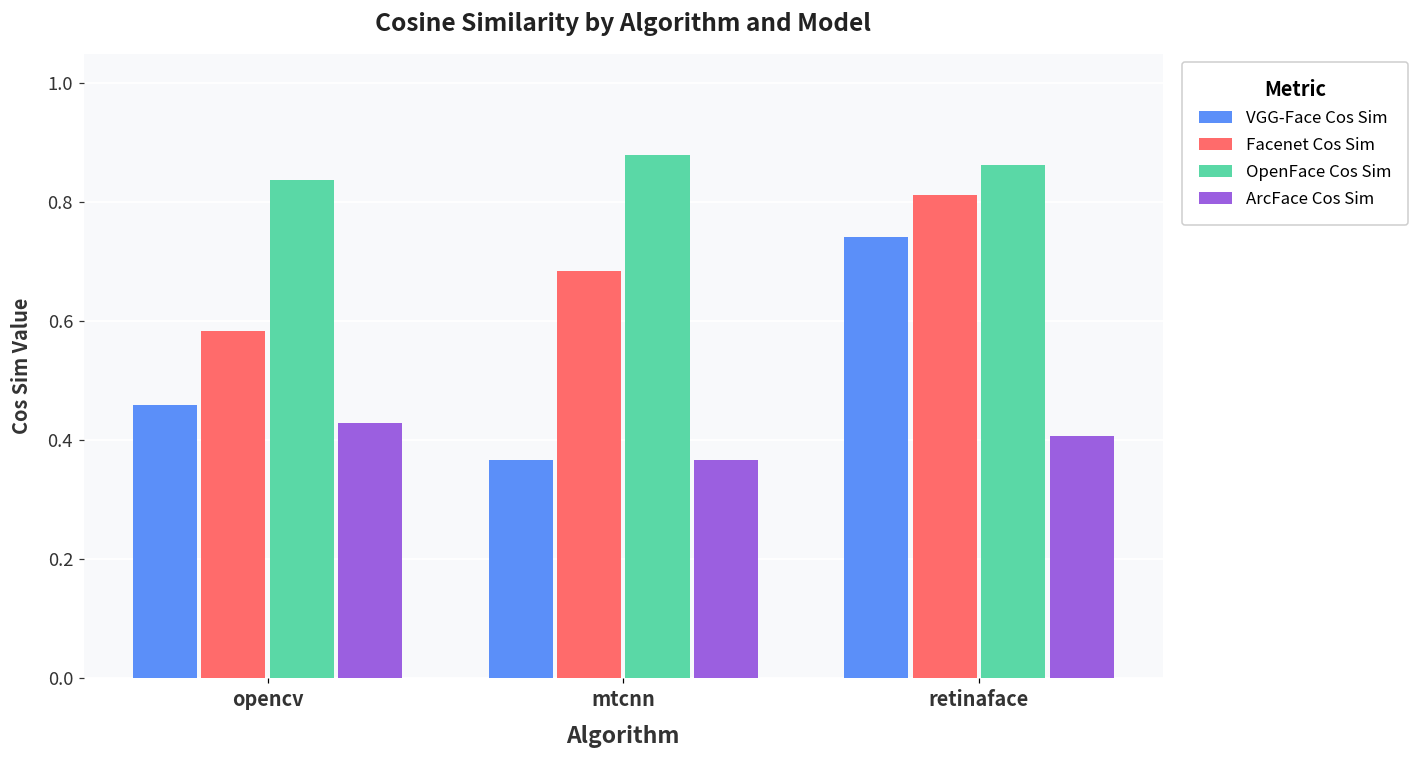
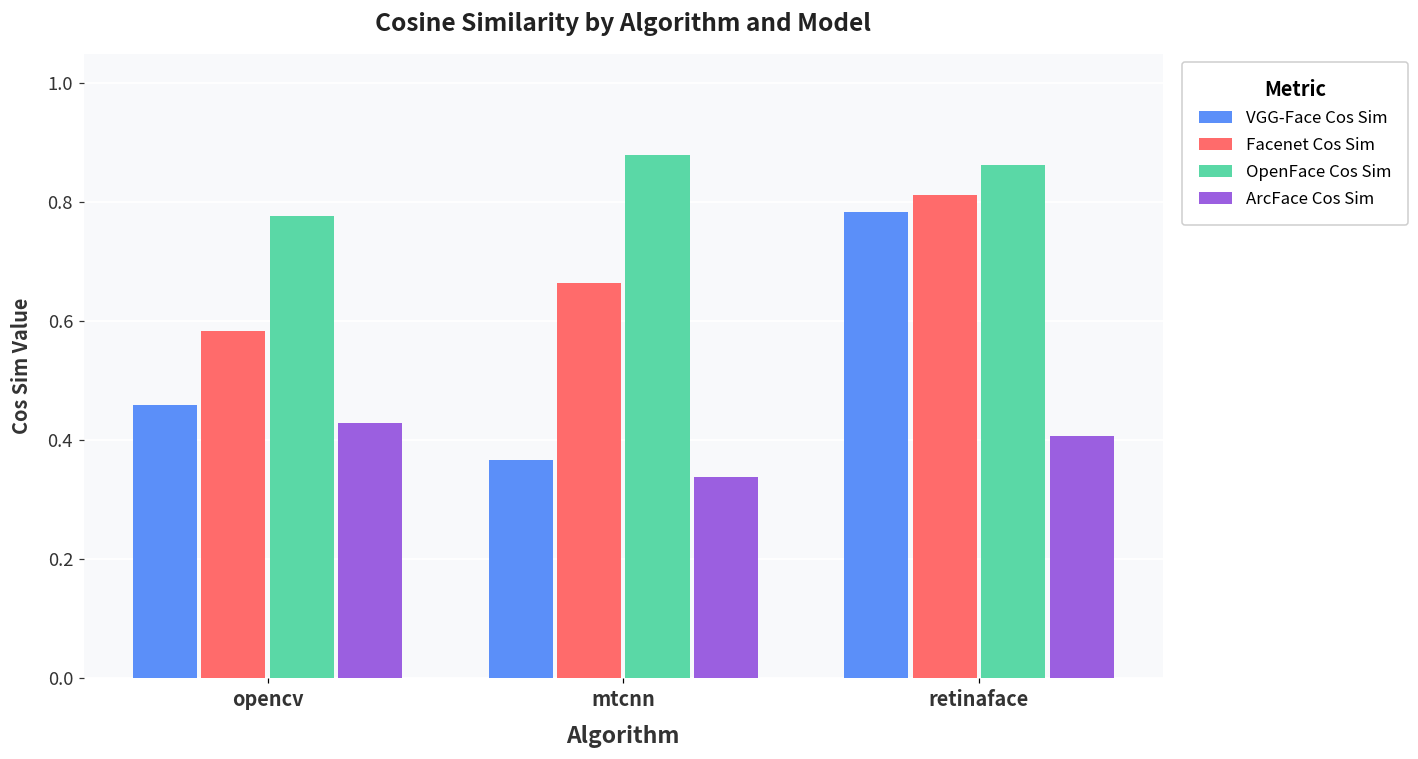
  {
    "VGG-Face Cos Sim": {
      "opencv": 0.46,
      "mtcnn": 0.37,
-     "retinaface": 0.74
+     "retinaface": 0.78
    },
    "Facenet Cos Sim": {
      "opencv": 0.58,
-     "mtcnn": 0.68,
+     "mtcnn": 0.66,
      "retinaface": 0.81
    },
    "OpenFace Cos Sim": {
-     "opencv": 0.84,
+     "opencv": 0.78,
      "mtcnn": 0.88,
      "retinaface": 0.86
    },
    "ArcFace Cos Sim": {
      "opencv": 0.43,
-     "mtcnn": 0.37,
+     "mtcnn": 0.34,
      "retinaface": 0.41
    }
  }
